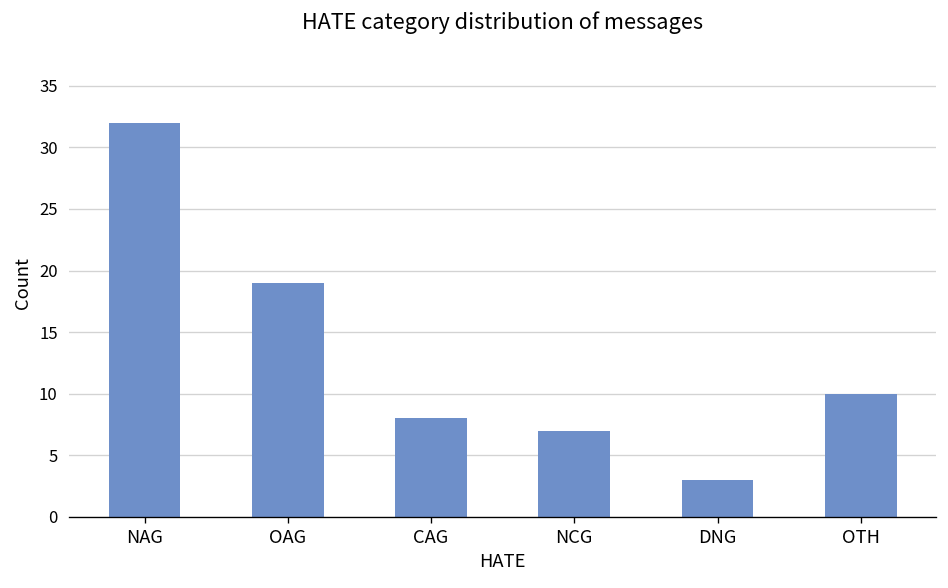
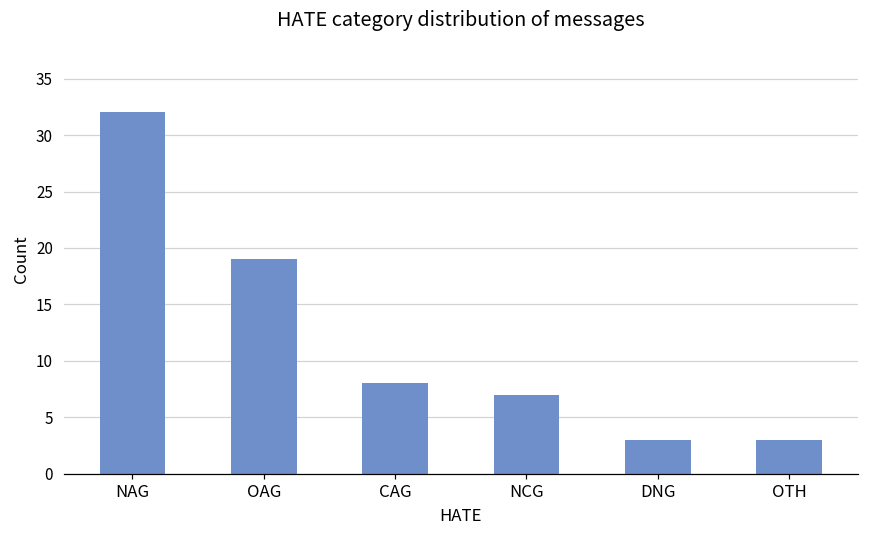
  {
    "NAG": 32,
    "OAG": 19,
    "CAG": 8,
    "NCG": 7,
    "DNG": 3,
-   "OTH": 10
+   "OTH": 3
  }
